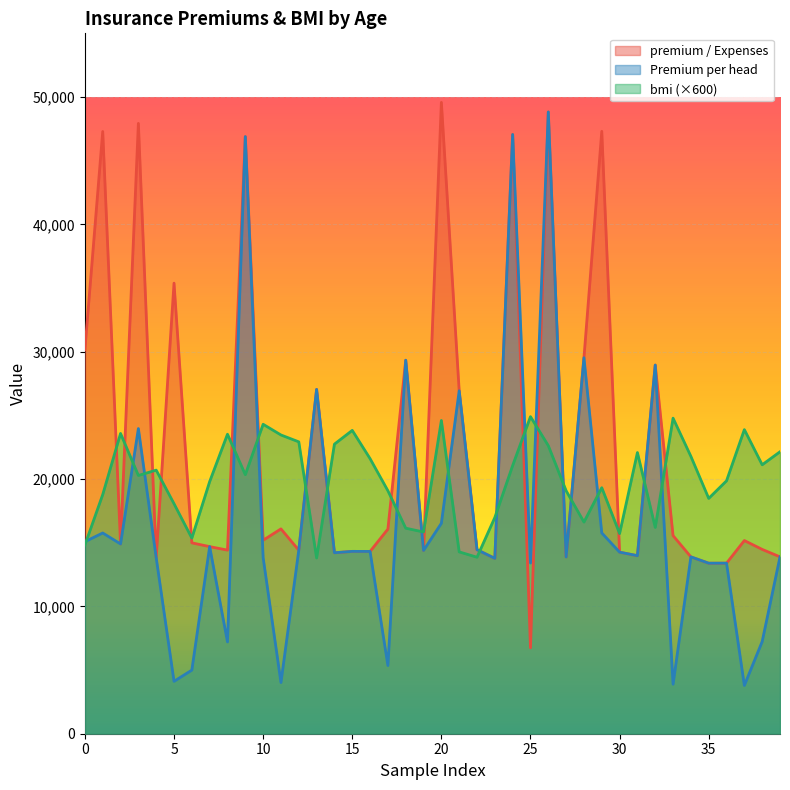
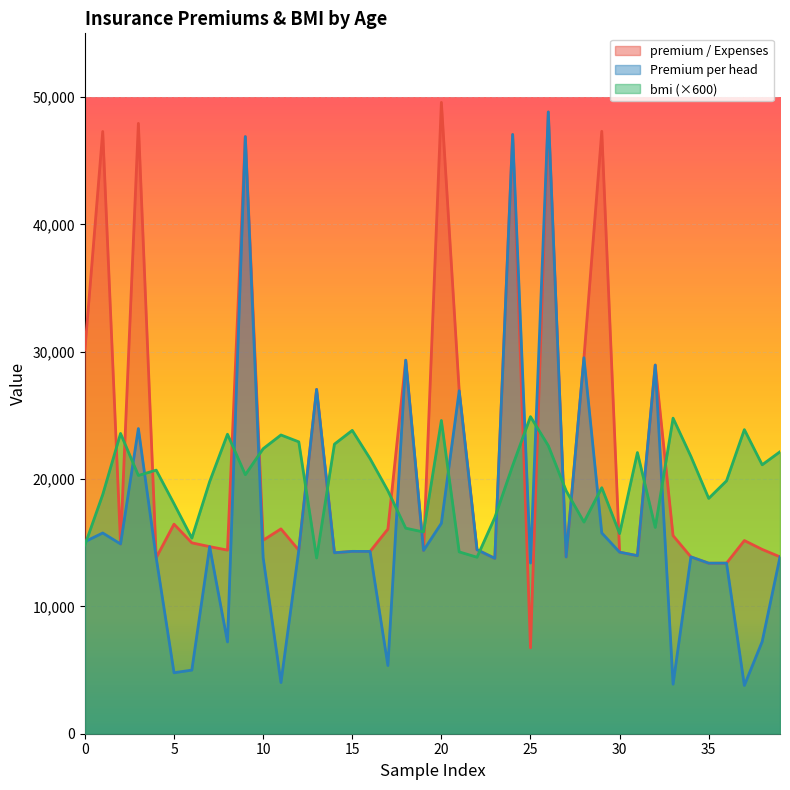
  {
    "premium / Expenses": {
      "0": "30,200",
-     "5": "35,400",
+     "5": "16,500",
      "10": "15,200",
      "20": "49,600",
      "25": "6,700"
    },
    "Premium per head": {
      "0": "15,100",
-     "5": "4,100",
+     "5": "4,800",
      "10": "13,800",
      "20": "16,500",
      "25": "13,400"
    },
    "bmi (×600)": {
      "0": "14,800",
      "5": "18,100",
-     "10": "24,300",
+     "10": "22,400",
      "15": "23,800",
      "20": "24,600",
      "25": "24,900",
      "30": "15,700",
      "35": "18,500"
    }
  }
